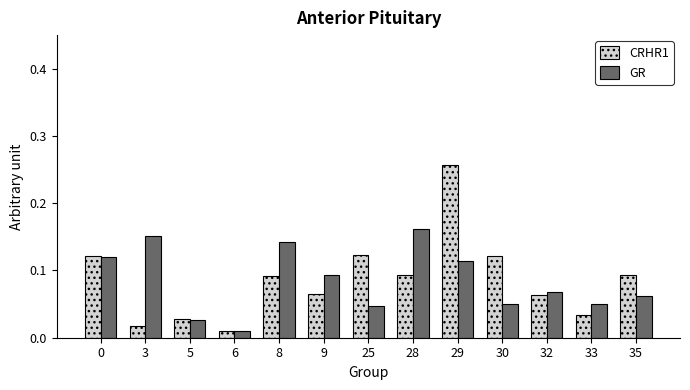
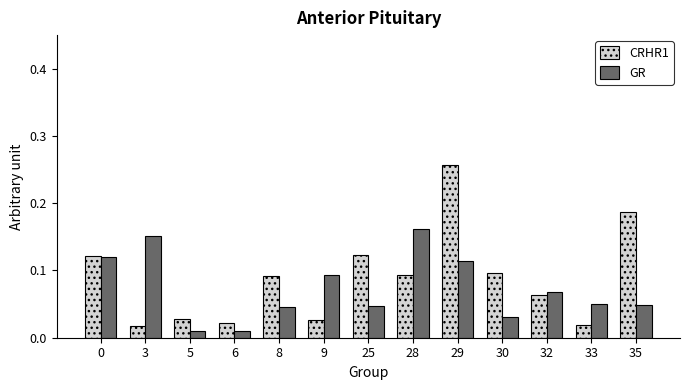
  {
    "CRHR1": {
      "0": 0.12,
      "3": 0.02,
      "5": 0.03,
-     "6": 0.01,
+     "6": 0.02,
      "8": 0.09,
-     "9": 0.07,
+     "9": 0.03,
      "25": 0.12,
      "28": 0.09,
      "29": 0.26,
-     "30": 0.12,
+     "30": 0.10,
      "32": 0.06,
-     "33": 0.03,
-     "35": 0.09
+     "33": 0.02,
+     "35": 0.19
    },
    "GR": {
      "0": 0.12,
      "3": 0.15,
-     "5": 0.03,
+     "5": 0.01,
      "6": 0.01,
-     "8": 0.14,
+     "8": 0.05,
      "9": 0.09,
      "25": 0.05,
      "28": 0.16,
      "29": 0.11,
-     "30": 0.05,
+     "30": 0.03,
      "32": 0.07,
      "33": 0.05,
-     "35": 0.06
+     "35": 0.05
    }
  }
